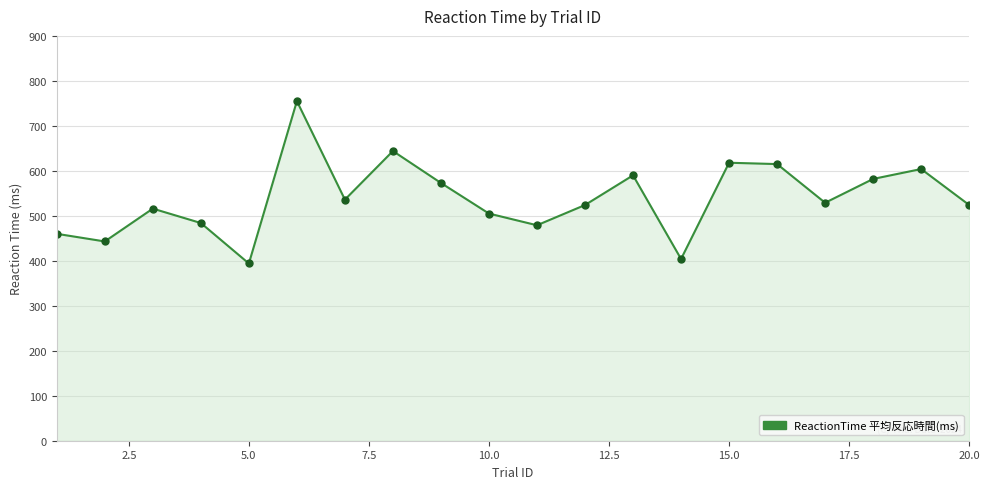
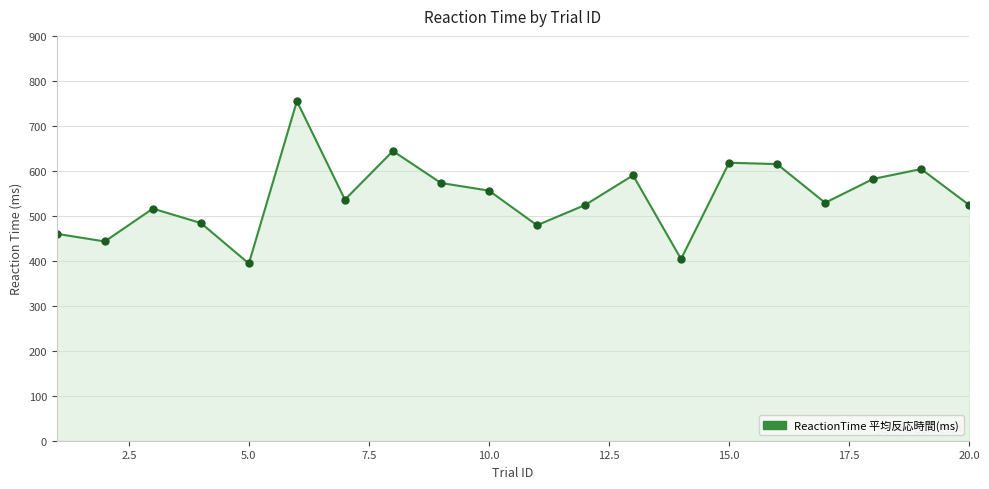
  {
    "5.0": 390,
-   "10.0": 510,
+   "10.0": 560,
    "15.0": 620,
    "20.0": 520
  }
